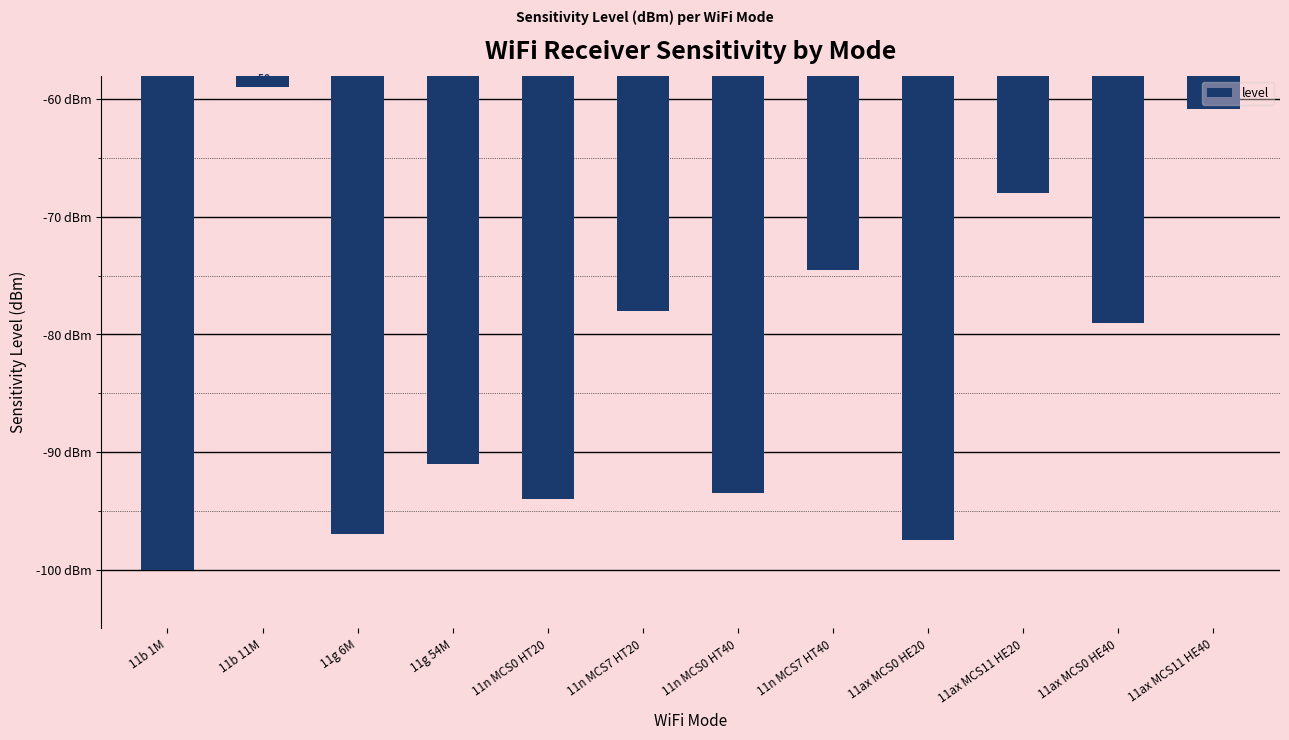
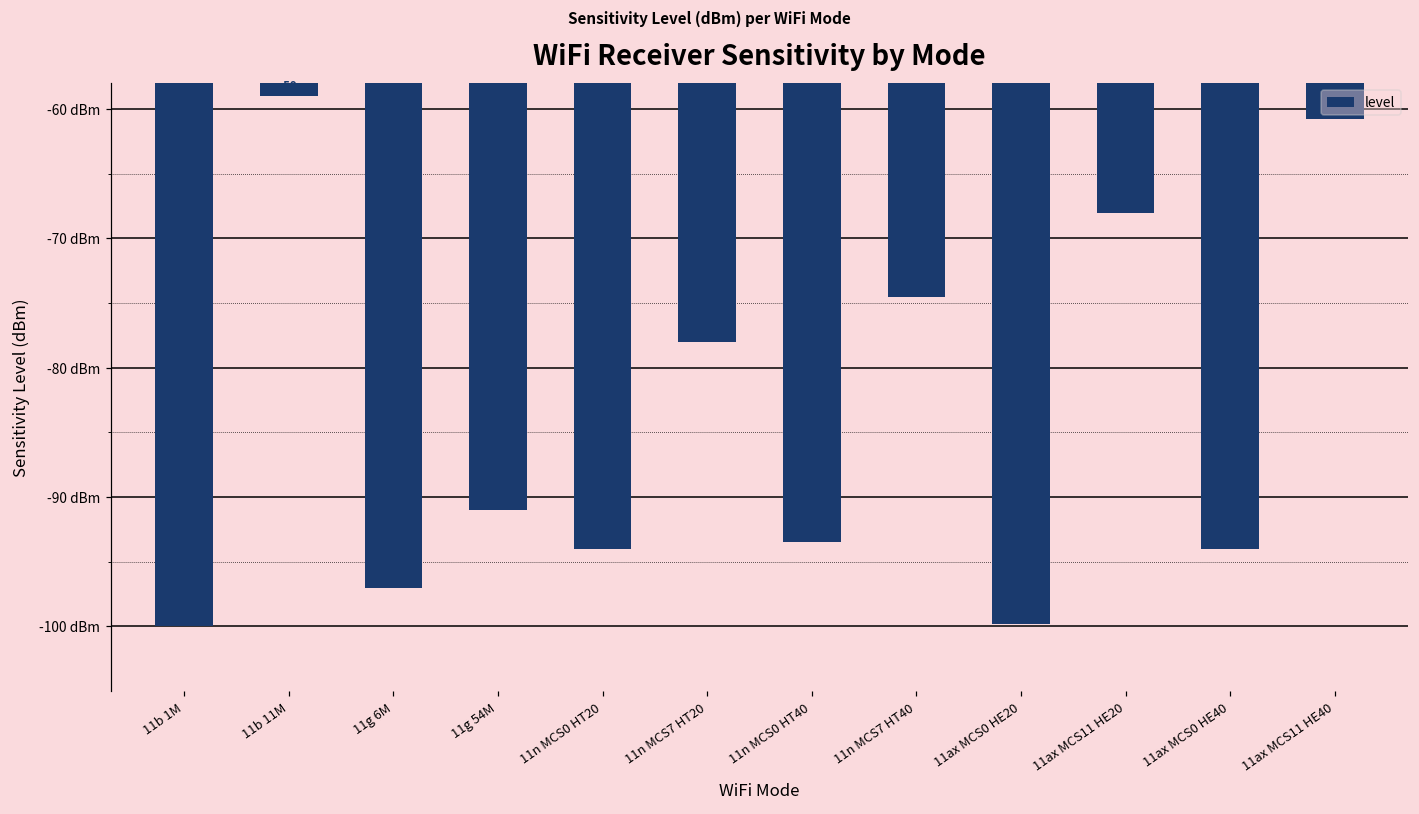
  {
    "11b 1M": "-100.0 dBm",
    "11b 11M": "-59.0 dBm",
    "11g 6M": "-97.0 dBm",
    "11g 54M": "-91.0 dBm",
    "11n MCS0 HT20": "-94.0 dBm",
    "11n MCS7 HT20": "-78.0 dBm",
    "11n MCS0 HT40": "-93.5 dBm",
    "11n MCS7 HT40": "-74.5 dBm",
-   "11ax MCS0 HE20": "-97.5 dBm",
+   "11ax MCS0 HE20": "-99.8 dBm",
    "11ax MCS11 HE20": "-68.0 dBm",
-   "11ax MCS0 HE40": "-79 dBm"
+   "11ax MCS0 HE40": "-94 dBm"
  }
